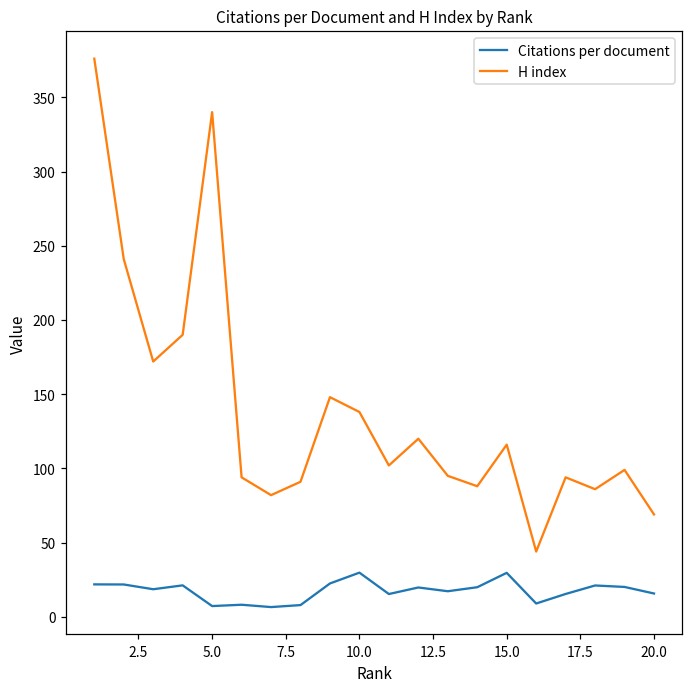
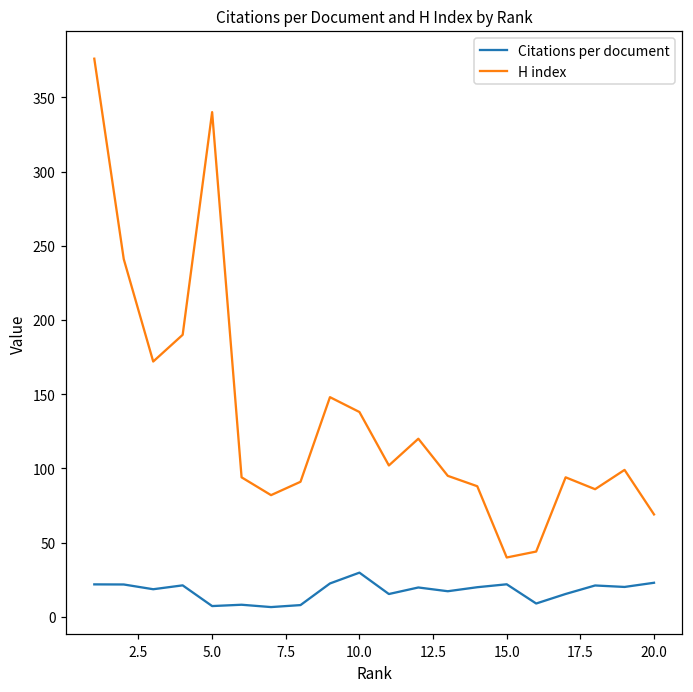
  {
    "Citations per document": {
      "5.0": 7,
      "10.0": 30,
-     "15.0": 30,
-     "20.0": 16
+     "15.0": 22,
+     "20.0": 23
    },
    "H index": {
      "5.0": 340,
      "10.0": 138,
-     "15.0": 116,
+     "15.0": 40,
      "20.0": 69
    }
  }
